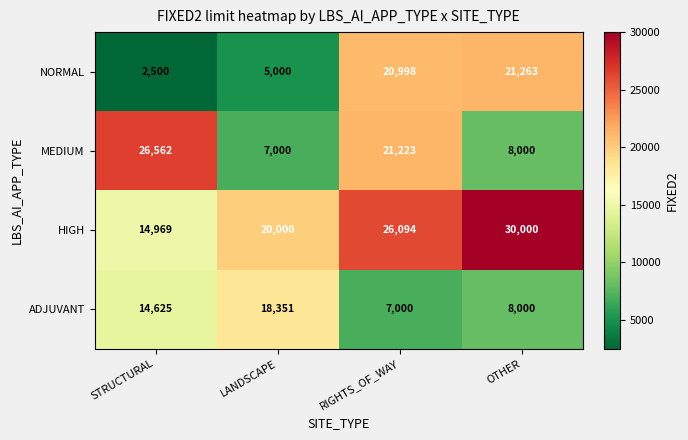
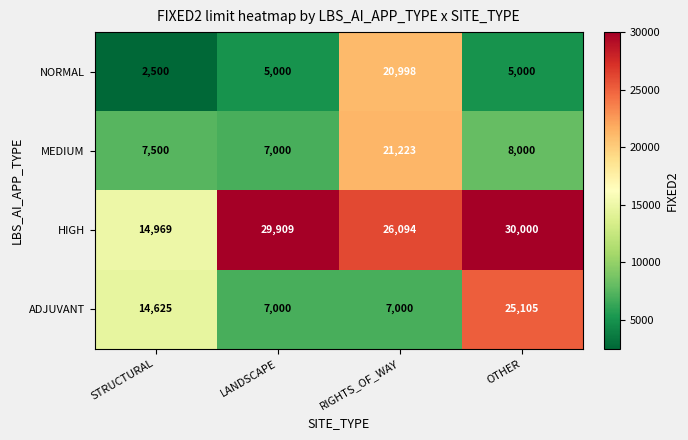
  {
    "NORMAL": {
      "STRUCTURAL": "2,500",
      "LANDSCAPE": "5,000",
      "RIGHTS_OF_WAY": "20,998",
-     "OTHER": "21,263"
+     "OTHER": "5,000"
    },
    "MEDIUM": {
-     "STRUCTURAL": "26,562",
+     "STRUCTURAL": "7,500",
      "LANDSCAPE": "7,000",
      "RIGHTS_OF_WAY": "21,223",
      "OTHER": "8,000"
    },
    "HIGH": {
      "STRUCTURAL": "14,969",
-     "LANDSCAPE": "20,000",
+     "LANDSCAPE": "29,909",
      "RIGHTS_OF_WAY": "26,094",
      "OTHER": "30,000"
    },
    "ADJUVANT": {
      "STRUCTURAL": "14,625",
-     "LANDSCAPE": "18,351",
+     "LANDSCAPE": "7,000",
      "RIGHTS_OF_WAY": "7,000",
-     "OTHER": "8,000"
+     "OTHER": "25,105"
    }
  }
